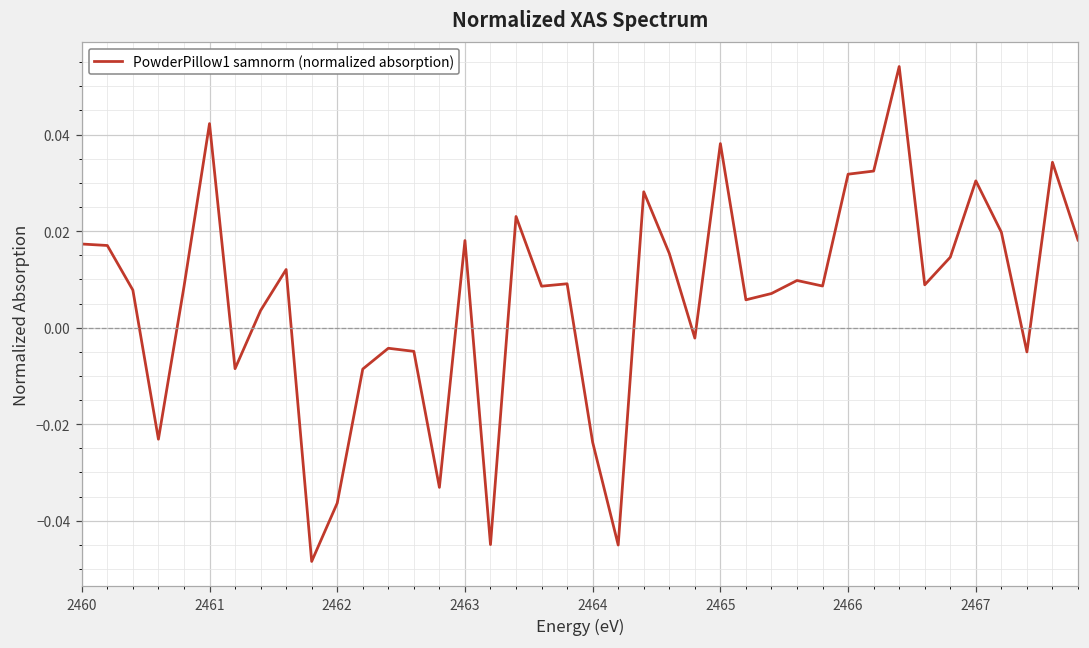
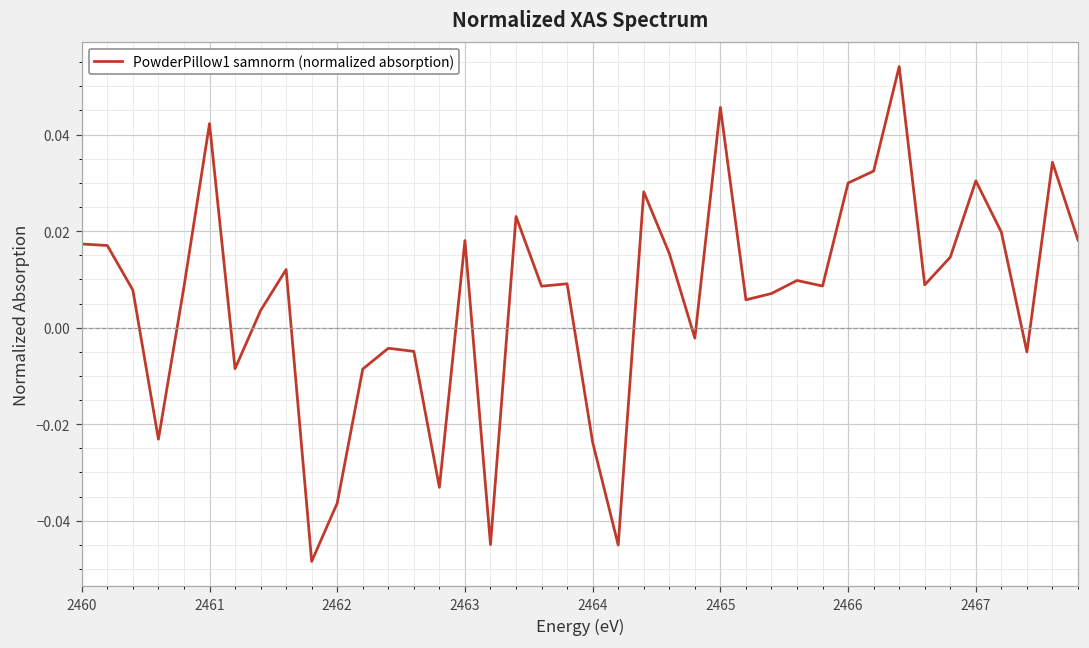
  {
    "2460": 0.017,
    "2461": 0.042,
    "2462": -0.036,
    "2463": 0.018,
    "2464": -0.024,
-   "2465": 0.038,
-   "2466": 0.032,
+   "2465": 0.046,
+   "2466": 0.030,
    "2467": 0.030
  }
